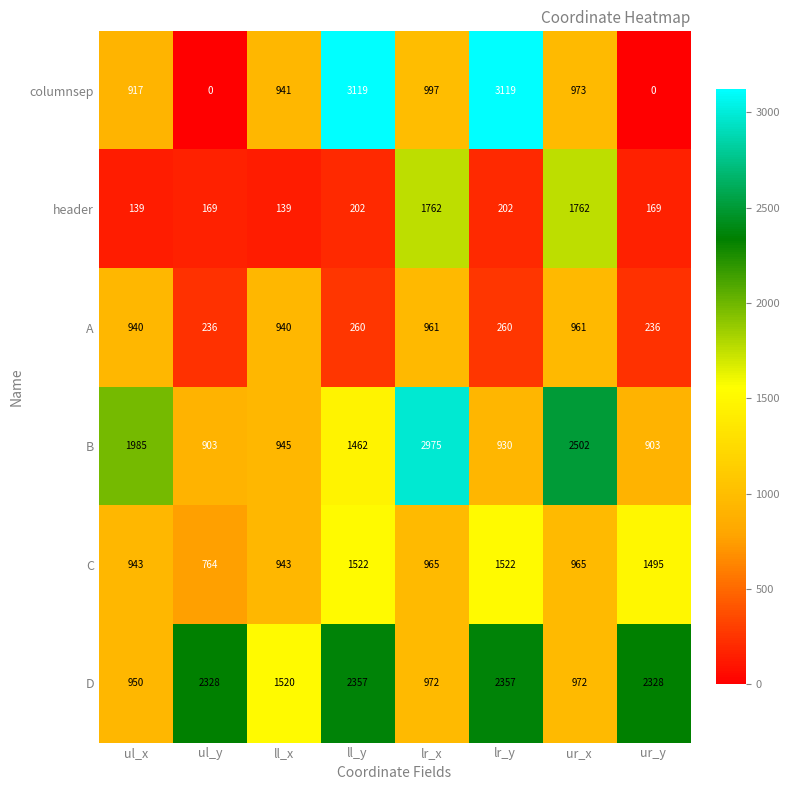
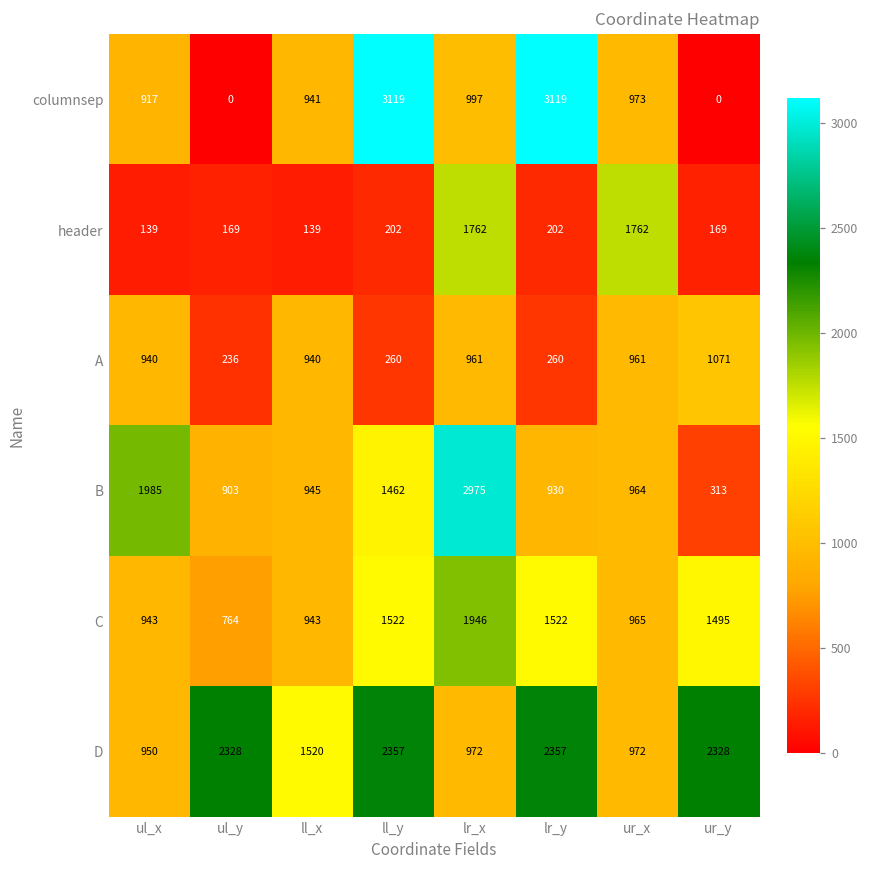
  {
    "columnsep": {
      "ul_x": 917,
      "ul_y": 0,
      "ll_x": 941,
      "ll_y": 3119,
      "lr_x": 997,
      "lr_y": 3119,
      "ur_x": 973,
      "ur_y": 0
    },
    "header": {
      "ul_x": 139,
      "ul_y": 169,
      "ll_x": 139,
      "ll_y": 202,
      "lr_x": 1762,
      "lr_y": 202,
      "ur_x": 1762,
      "ur_y": 169
    },
    "A": {
      "ul_x": 940,
      "ul_y": 236,
      "ll_x": 940,
      "ll_y": 260,
      "lr_x": 961,
      "lr_y": 260,
      "ur_x": 961,
-     "ur_y": 236
+     "ur_y": 1071
    },
    "B": {
      "ul_x": 1985,
      "ul_y": 903,
      "ll_x": 945,
      "ll_y": 1462,
      "lr_x": 2975,
      "lr_y": 930,
-     "ur_x": 2502,
-     "ur_y": 903
+     "ur_x": 964,
+     "ur_y": 313
    },
    "C": {
      "ul_x": 943,
      "ul_y": 764,
      "ll_x": 943,
      "ll_y": 1522,
-     "lr_x": 965,
+     "lr_x": 1946,
      "lr_y": 1522,
      "ur_x": 965,
      "ur_y": 1495
    },
    "D": {
      "ul_x": 950,
      "ul_y": 2328,
      "ll_x": 1520,
      "ll_y": 2357,
      "lr_x": 972,
      "lr_y": 2357,
      "ur_x": 972,
      "ur_y": 2328
    }
  }
